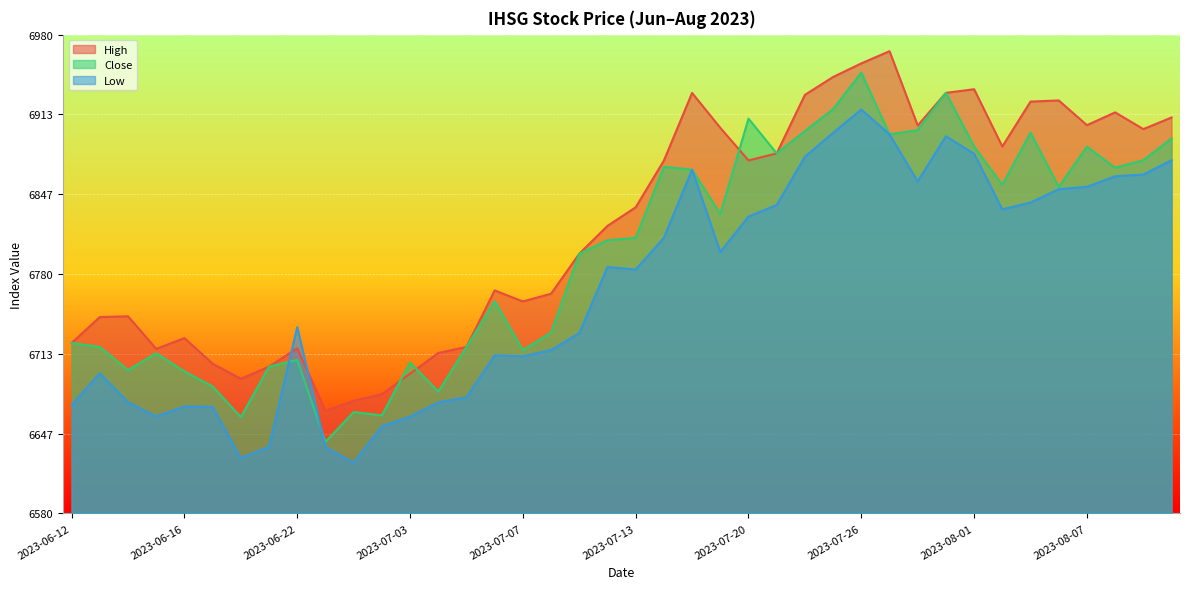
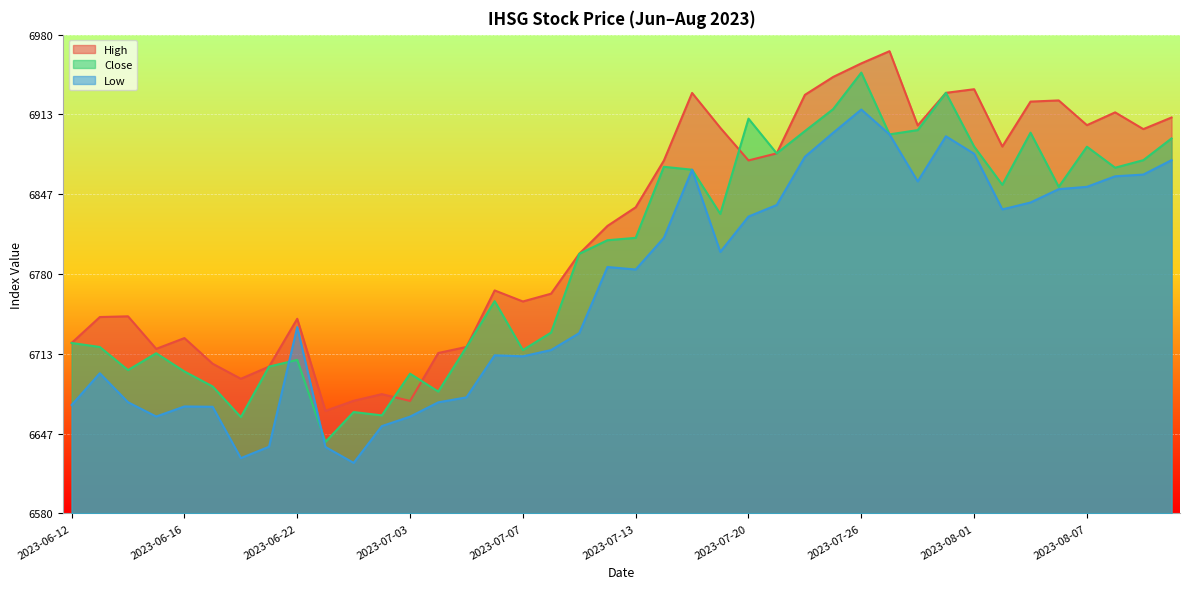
  {
    "High": {
      "2023-06-16": 6726,
-     "2023-06-22": 6718,
-     "2023-07-03": 6697,
+     "2023-06-22": 6743,
+     "2023-07-03": 6674,
      "2023-07-07": 6757,
      "2023-07-13": 6836,
      "2023-07-20": 6875,
      "2023-07-26": 6956,
      "2023-08-01": 6934,
      "2023-08-07": 6904
    },
    "Close": {
      "2023-06-16": 6699,
      "2023-06-22": 6708,
-     "2023-07-03": 6706,
+     "2023-07-03": 6697,
      "2023-07-07": 6716,
      "2023-07-13": 6810,
      "2023-07-20": 6910,
      "2023-07-26": 6948,
      "2023-08-01": 6886,
      "2023-08-07": 6886
    },
    "Low": {
      "2023-06-12": 6671,
      "2023-06-16": 6669,
      "2023-06-22": 6736,
      "2023-07-03": 6661,
      "2023-07-07": 6711,
      "2023-07-13": 6784,
      "2023-07-20": 6828,
      "2023-07-26": 6917,
      "2023-08-01": 6880,
      "2023-08-07": 6853
    }
  }
